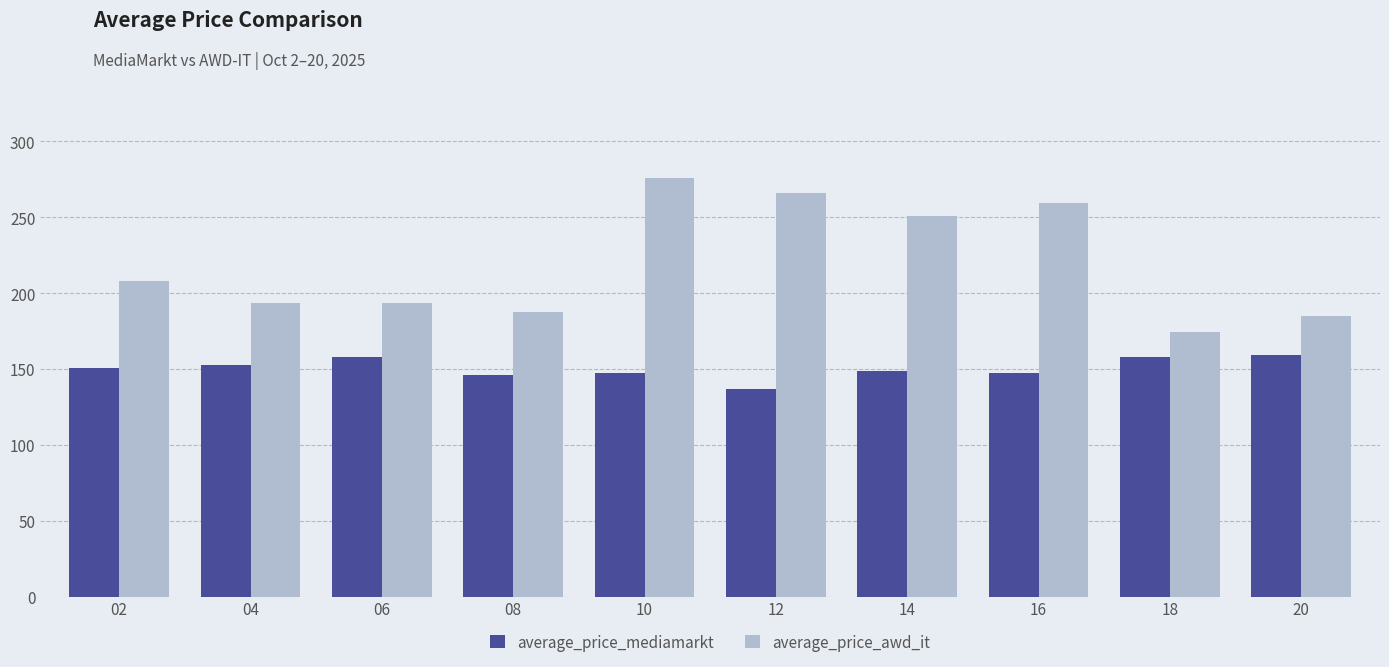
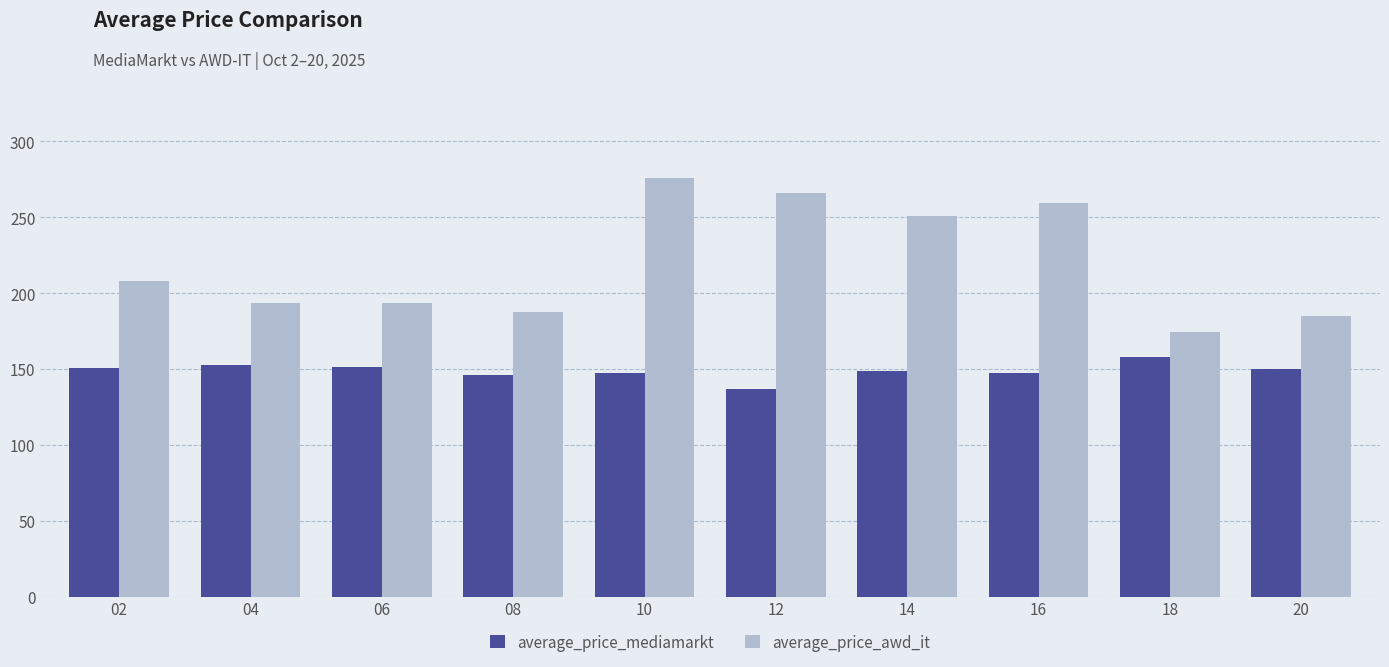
  {
    "average_price_mediamarkt": {
      "02": 151,
      "04": 152,
-     "06": 158,
+     "06": 151,
      "08": 146,
      "10": 147,
      "12": 137,
      "14": 149,
      "16": 147,
      "18": 158,
-     "20": 159
+     "20": 150
    },
    "average_price_awd_it": {
      "02": 208,
      "04": 194,
      "06": 194,
      "08": 187,
      "10": 276,
      "12": 266,
      "14": 251,
      "16": 259,
      "18": 175,
      "20": 185
    }
  }
